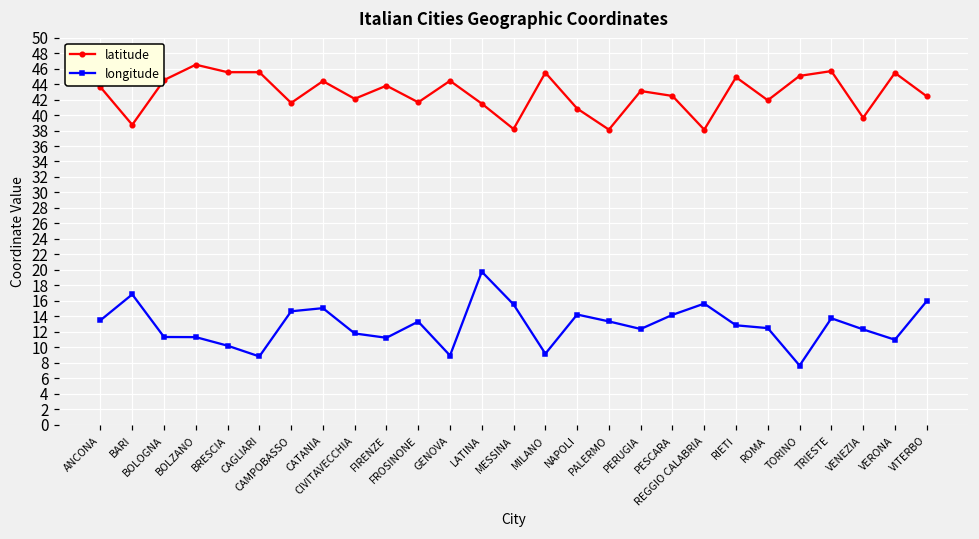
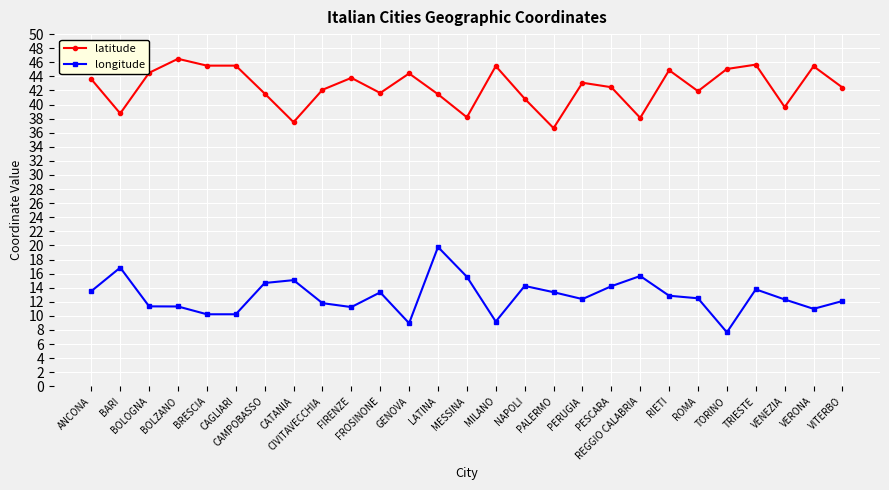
  {
    "latitude": {
      "ANCONA": 44,
      "BARI": 39,
      "BOLZANO": 46,
      "BRESCIA": 46,
      "CAGLIARI": 46,
      "CAMPOBASSO": 42,
-     "CATANIA": 44,
+     "CATANIA": 38,
      "CIVITAVECCHIA": 42,
      "FIRENZE": 44,
      "FROSINONE": 42,
      "GENOVA": 44,
      "LATINA": 41,
      "MESSINA": 38,
      "MILANO": 45,
      "NAPOLI": 41,
-     "PALERMO": 38,
+     "PALERMO": 37,
      "PERUGIA": 43,
      "PESCARA": 42,
      "REGGIO CALABRIA": 38,
      "RIETI": 45,
      "ROMA": 42,
      "TORINO": 45,
      "TRIESTE": 46,
      "VENEZIA": 40,
      "VERONA": 45,
      "VITERBO": 42
    },
    "longitude": {
      "ANCONA": 14,
      "BARI": 17,
      "BOLOGNA": 11,
      "BOLZANO": 11,
      "BRESCIA": 10,
-     "CAGLIARI": 9,
+     "CAGLIARI": 10,
      "CAMPOBASSO": 15,
      "CATANIA": 15,
      "CIVITAVECCHIA": 12,
      "FIRENZE": 11,
      "FROSINONE": 13,
      "GENOVA": 9,
      "LATINA": 20,
      "MESSINA": 16,
      "MILANO": 9,
      "NAPOLI": 14,
      "PALERMO": 13,
      "PERUGIA": 12,
      "PESCARA": 14,
      "REGGIO CALABRIA": 16,
      "RIETI": 13,
      "ROMA": 12,
      "TORINO": 8,
      "TRIESTE": 14,
      "VENEZIA": 12,
      "VERONA": 11,
-     "VITERBO": 16
+     "VITERBO": 12
    }
  }
